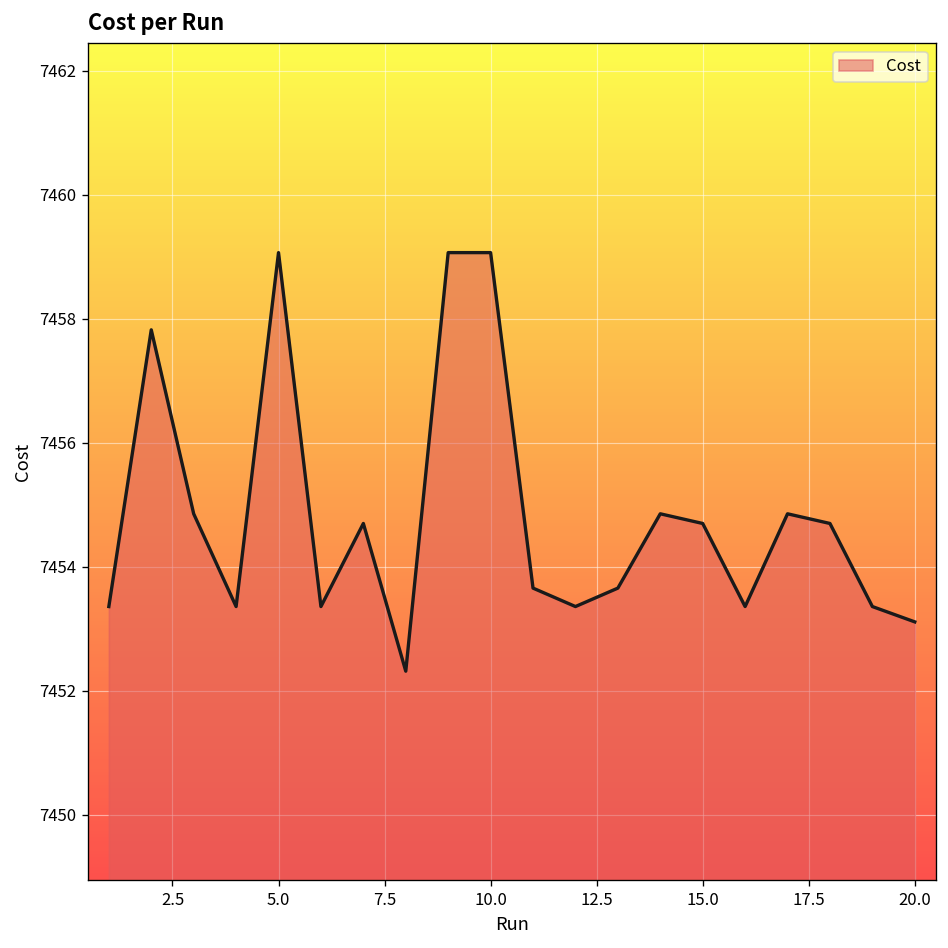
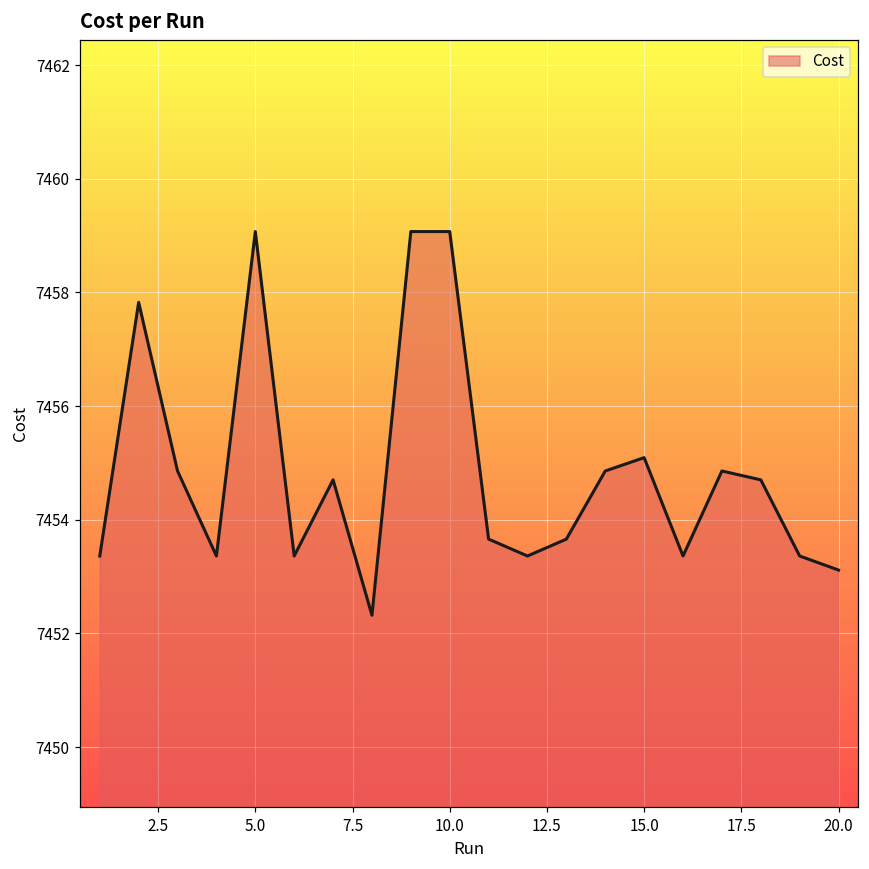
  {
    "5.0": 7459.1,
    "10.0": 7459.1,
-   "15.0": 7454.7,
+   "15.0": 7455.1,
    "20.0": 7453.1
  }
